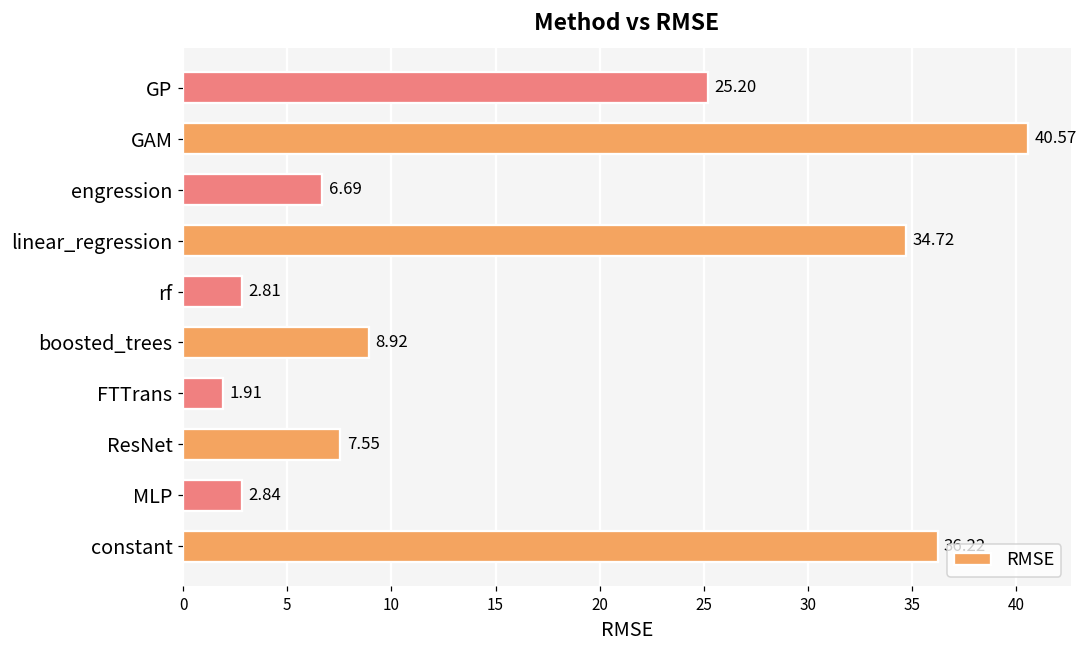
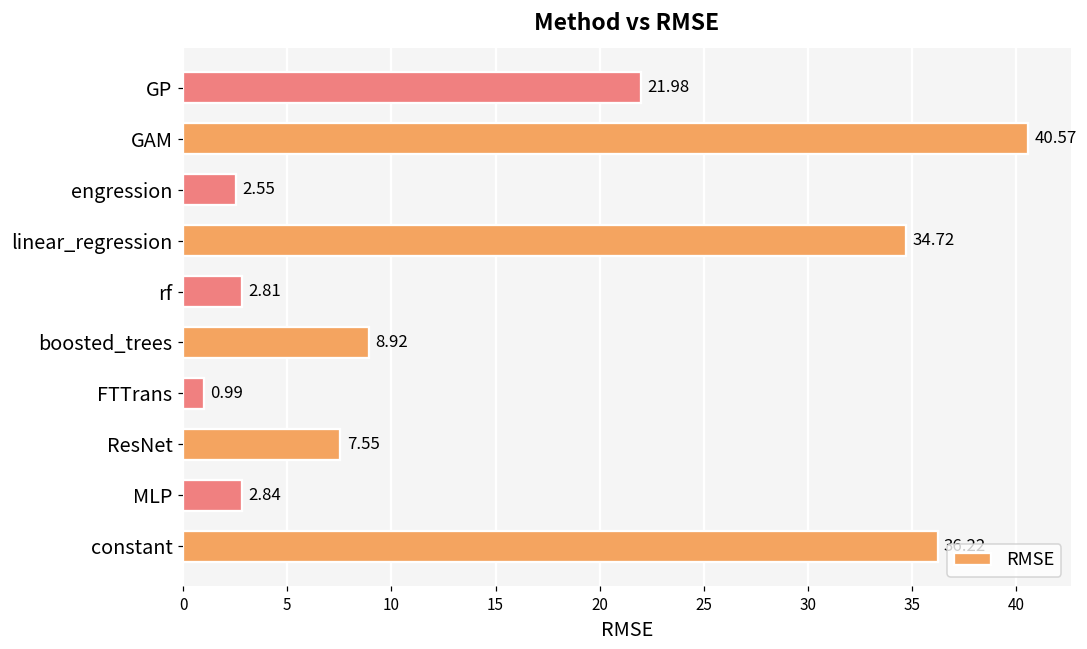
  {
-   "GP": 25.20,
+   "GP": 21.98,
    "GAM": 40.57,
-   "engression": 6.69,
+   "engression": 2.55,
    "linear_regression": 34.72,
    "rf": 2.81,
    "boosted_trees": 8.92,
-   "FTTrans": 1.91,
+   "FTTrans": 0.99,
    "ResNet": 7.55,
    "MLP": 2.84
  }
